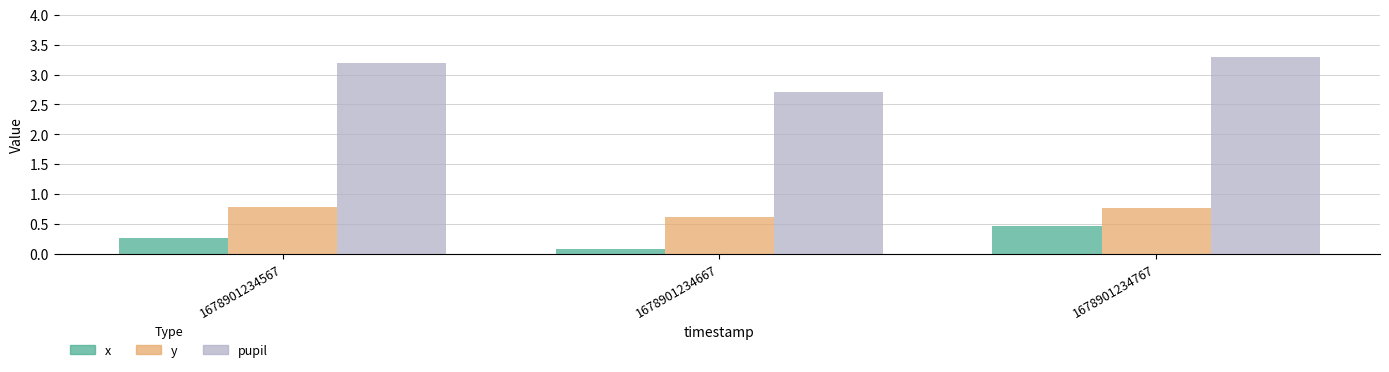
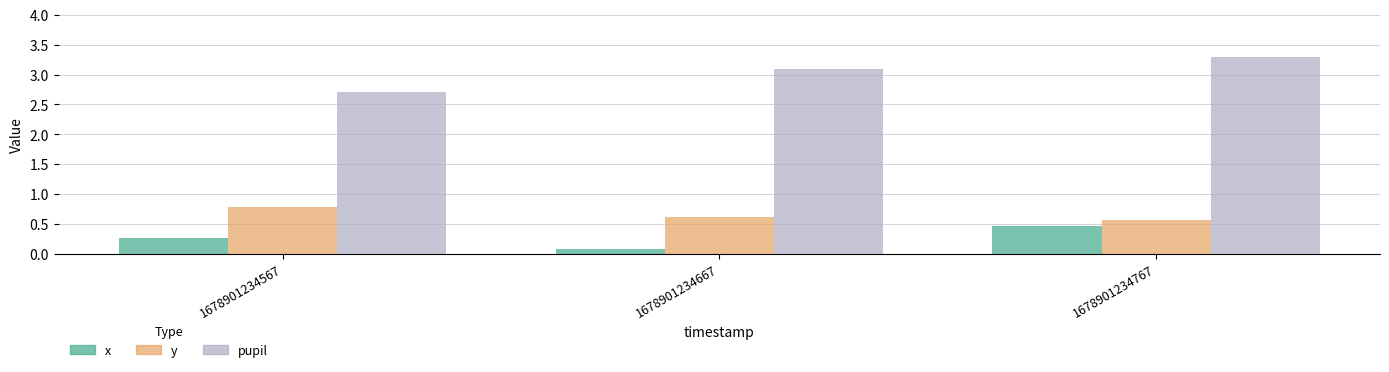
  {
    "x": {
      "1678901234567": 0.3,
      "1678901234667": 0.1,
      "1678901234767": 0.5
    },
    "y": {
      "1678901234567": 0.8,
      "1678901234667": 0.6,
-     "1678901234767": 0.8
+     "1678901234767": 0.6
    },
    "pupil": {
-     "1678901234567": 3.2,
-     "1678901234667": 2.7,
+     "1678901234567": 2.7,
+     "1678901234667": 3.1,
      "1678901234767": 3.3
    }
  }
